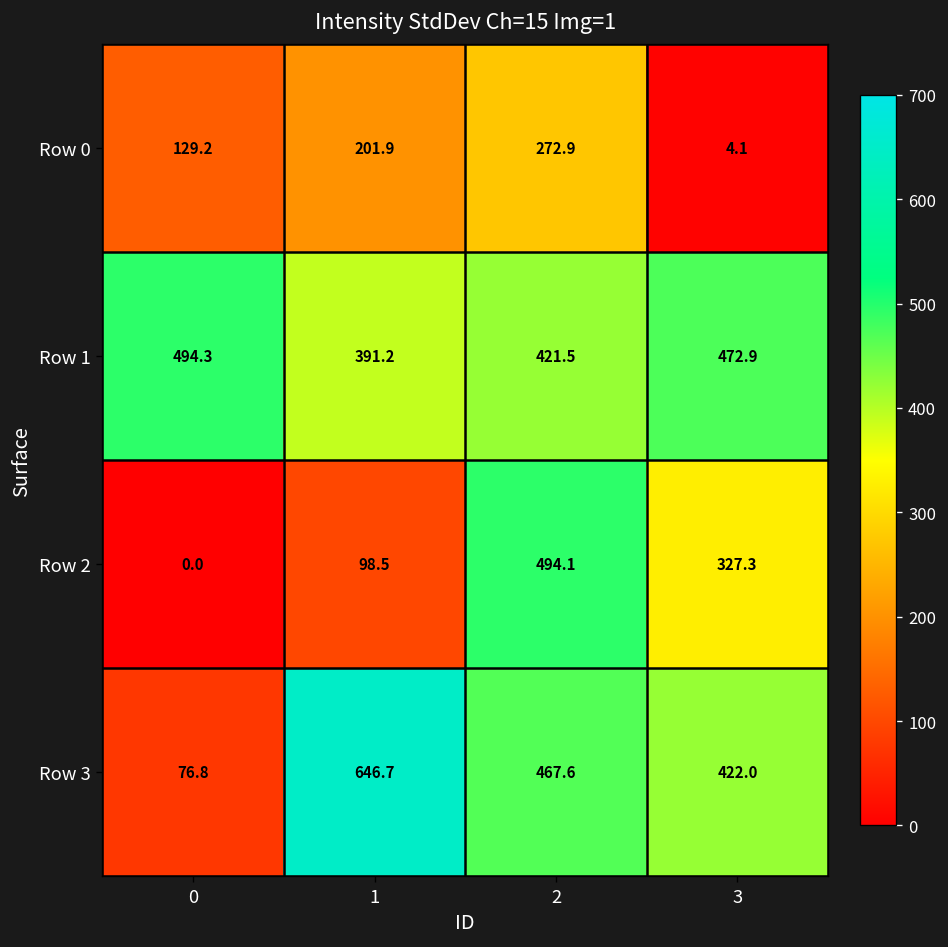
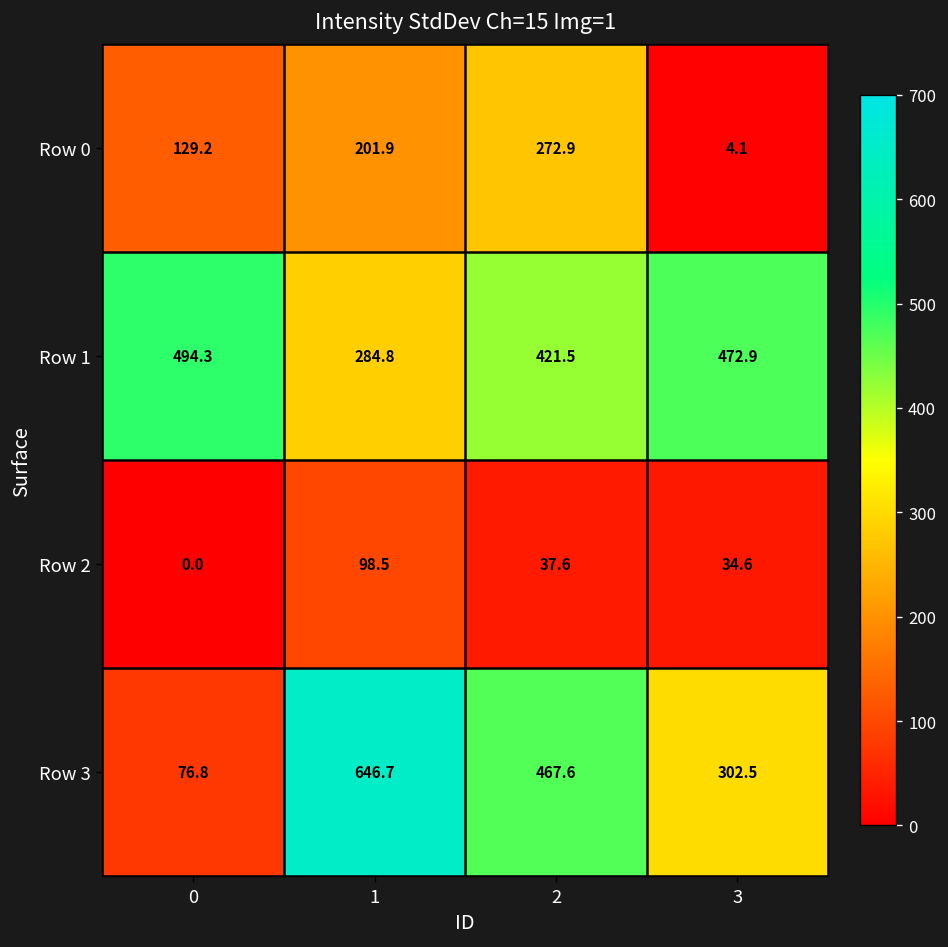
  {
    "Row 0": {
      "0": 129.2,
      "1": 201.9,
      "2": 272.9,
      "3": 4.1
    },
    "Row 1": {
      "0": 494.3,
-     "1": 391.2,
+     "1": 284.8,
      "2": 421.5,
      "3": 472.9
    },
    "Row 2": {
      "0": 0.0,
      "1": 98.5,
-     "2": 494.1,
-     "3": 327.3
+     "2": 37.6,
+     "3": 34.6
    },
    "Row 3": {
      "0": 76.8,
      "1": 646.7,
      "2": 467.6,
-     "3": 422.0
+     "3": 302.5
    }
  }
